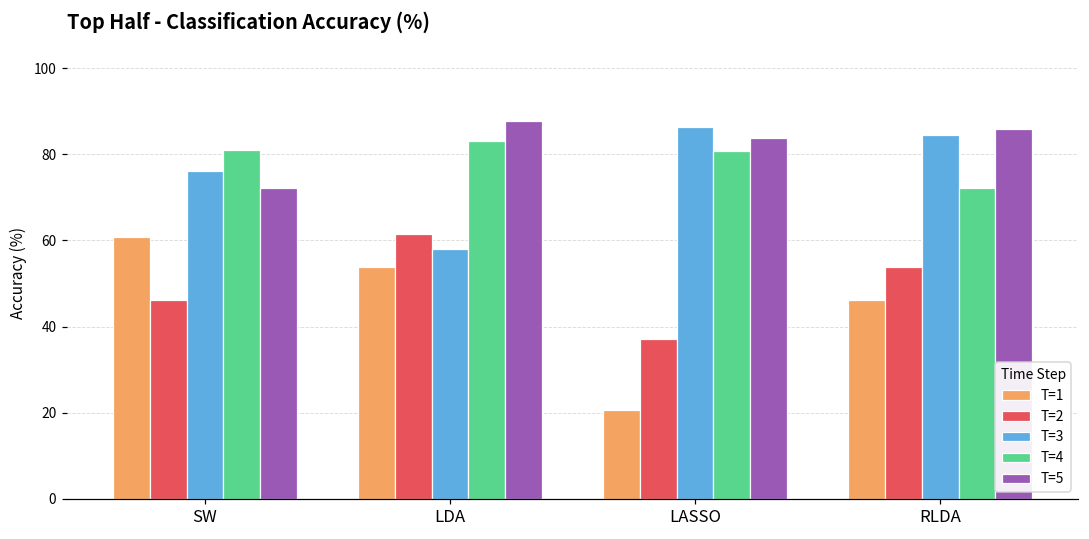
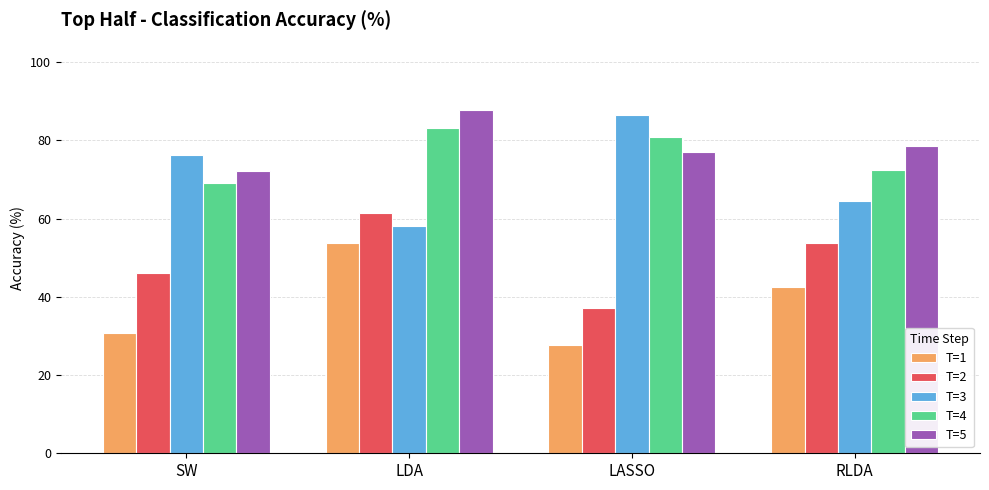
  {
    "T=1": {
-     "SW": 61,
+     "SW": 31,
      "LDA": 54,
-     "LASSO": 21,
-     "RLDA": 46
+     "LASSO": 28,
+     "RLDA": 42
    },
    "T=2": {
      "SW": 46,
      "LDA": 62,
      "LASSO": 37,
      "RLDA": 54
    },
    "T=3": {
      "SW": 76,
      "LDA": 58,
      "LASSO": 86,
-     "RLDA": 85
+     "RLDA": 65
    },
    "T=4": {
-     "SW": 81,
+     "SW": 69,
      "LDA": 83,
      "LASSO": 81,
      "RLDA": 72
    },
    "T=5": {
      "SW": 72,
      "LDA": 88,
-     "LASSO": 84,
-     "RLDA": 86
+     "LASSO": 77,
+     "RLDA": 78
    }
  }
